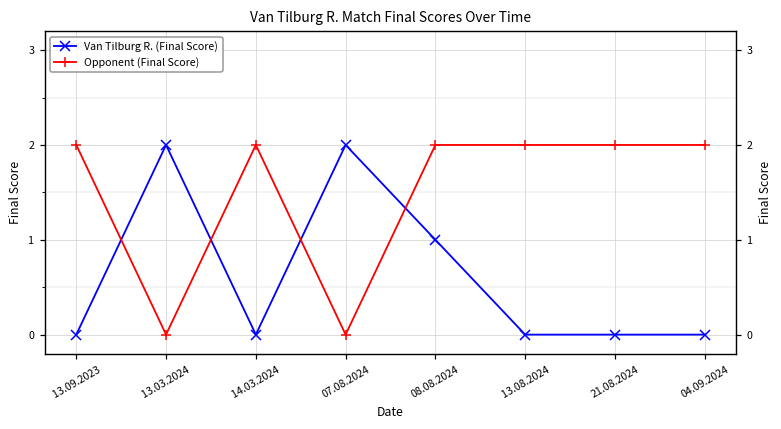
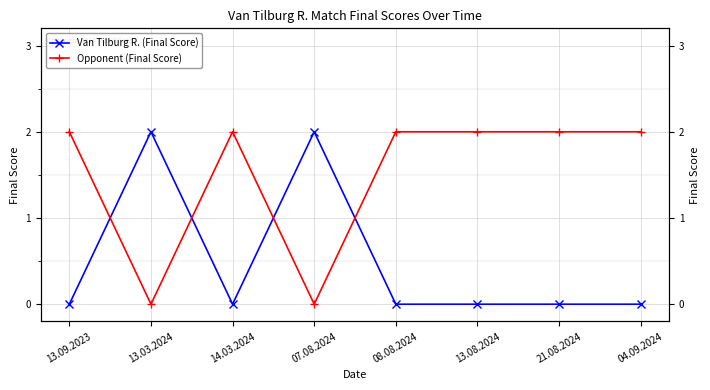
  {
    "Van Tilburg R. (Final Score)": {
      "13.09.2023": 0,
      "13.03.2024": 2,
      "14.03.2024": 0,
      "07.08.2024": 2,
-     "08.08.2024": 1,
+     "08.08.2024": 0,
      "13.08.2024": 0,
      "21.08.2024": 0,
      "04.09.2024": 0
    },
    "Opponent (Final Score)": {
      "13.09.2023": 2,
      "13.03.2024": 0,
      "14.03.2024": 2,
      "07.08.2024": 0,
      "08.08.2024": 2,
      "13.08.2024": 2,
      "21.08.2024": 2,
      "04.09.2024": 2
    }
  }
